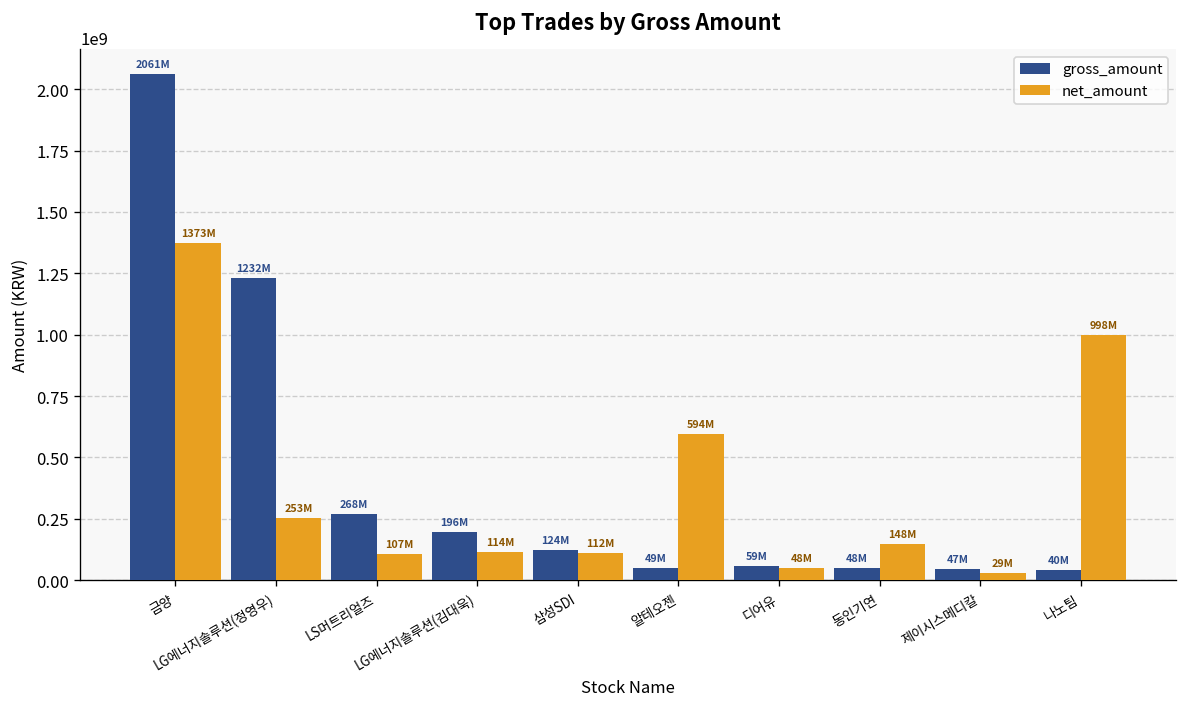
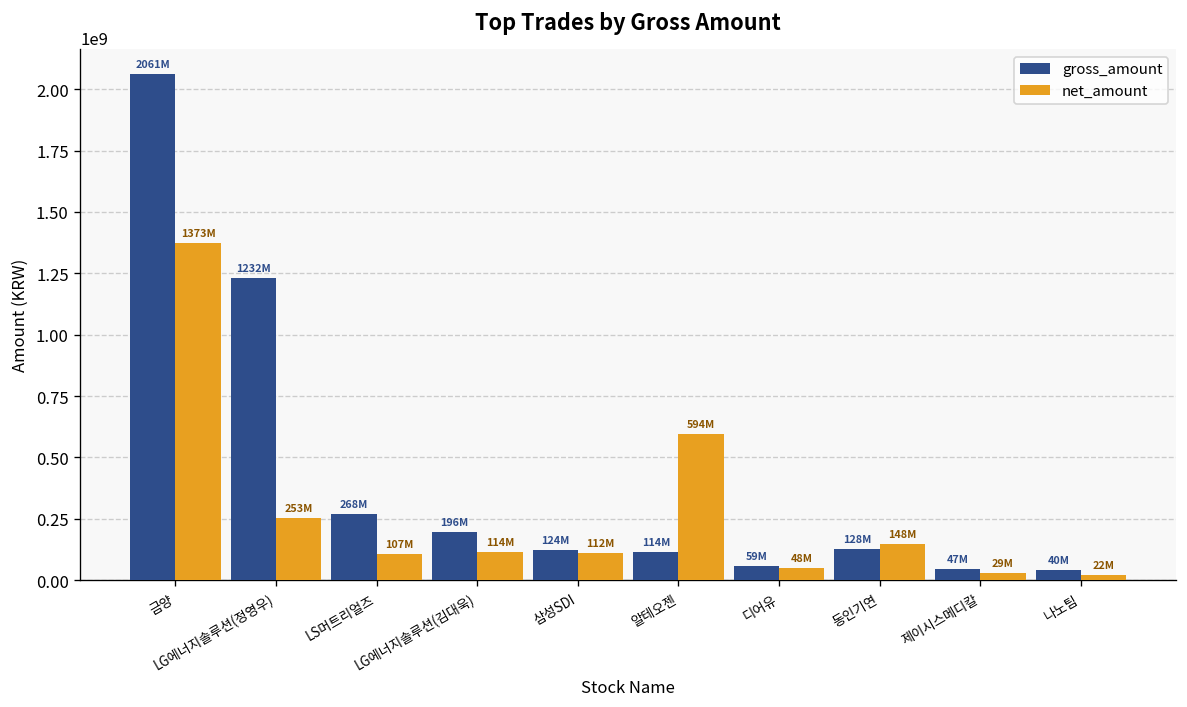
  {
    "gross_amount": {
      "금양": "2061M",
      "LG에너지솔루션(정영우)": "1232M",
      "LS머트리얼즈": "268M",
      "LG에너지솔루션(김대욱)": "196M",
      "삼성SDI": "124M",
-     "알테오젠": "49M",
+     "알테오젠": "114M",
      "디어유": "59M",
-     "동인기연": "48M",
+     "동인기연": "128M",
      "제이시스메디칼": "47M",
      "나노팀": "40M"
    },
    "net_amount": {
      "금양": "1373M",
      "LG에너지솔루션(정영우)": "253M",
      "LS머트리얼즈": "107M",
      "LG에너지솔루션(김대욱)": "114M",
      "삼성SDI": "112M",
      "알테오젠": "594M",
      "디어유": "48M",
      "동인기연": "148M",
      "제이시스메디칼": "29M",
-     "나노팀": "998M"
+     "나노팀": "22M"
    }
  }
